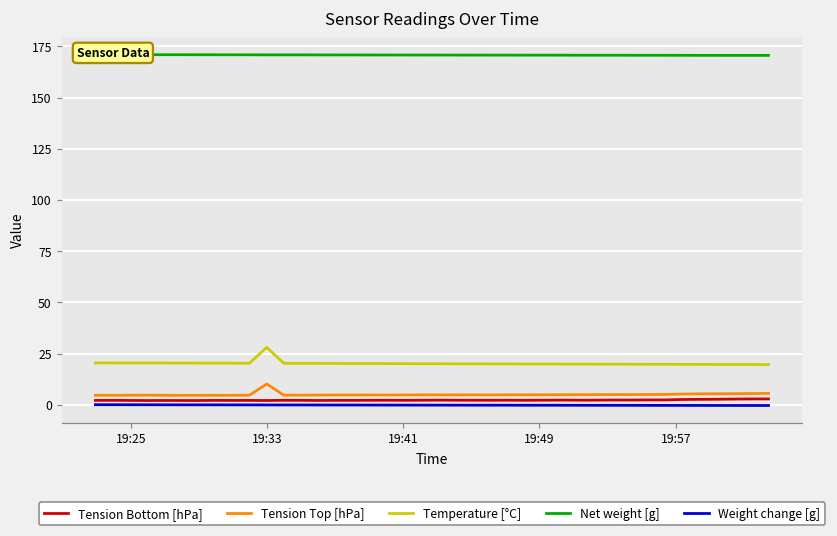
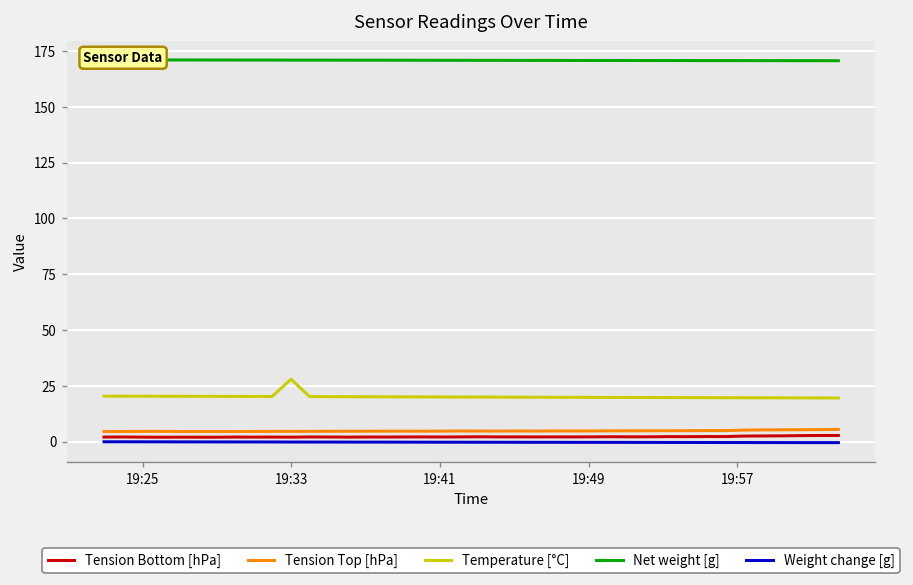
  {
    "Tension Bottom [hPa]": {
      "19:33": 2
    },
    "Tension Top [hPa]": {
-     "19:33": 10
+     "19:33": 5
    },
    "Temperature [°C]": {
      "19:33": 28
    },
    "Net weight [g]": {
      "19:33": 171
    },
    "Weight change [g]": {
      "19:33": 0
    }
  }
